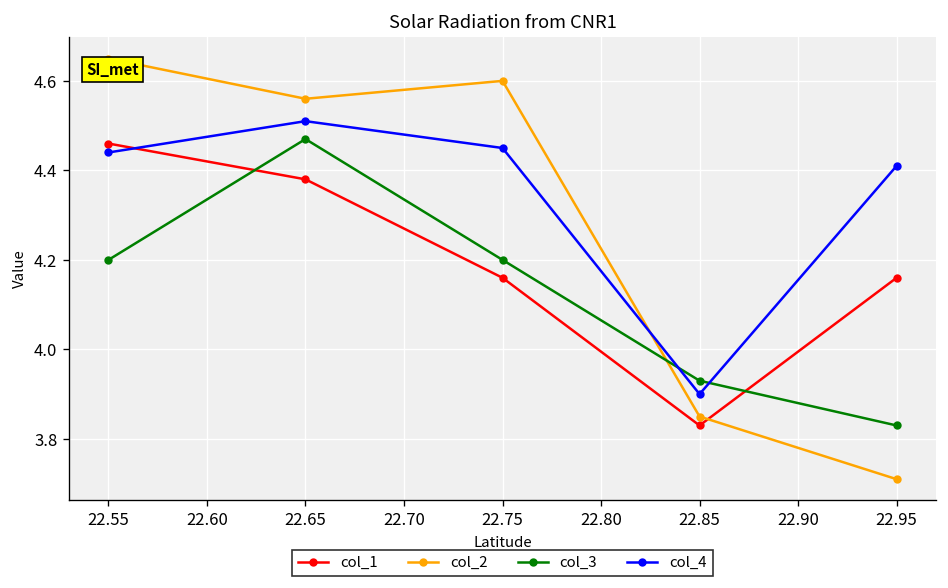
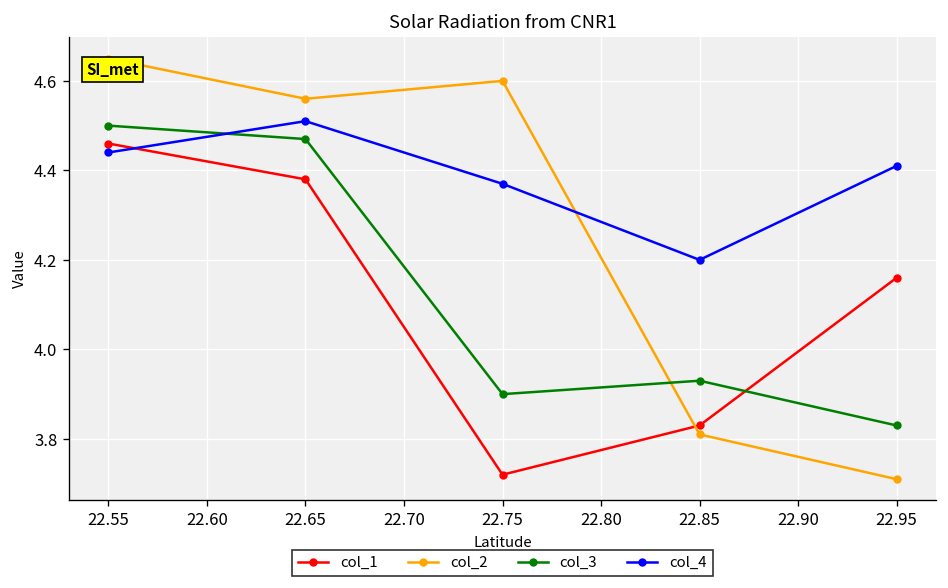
  {
    "col_1": {
      "22.55": 4.46,
      "22.65": 4.38,
-     "22.75": 4.16,
+     "22.75": 3.72,
      "22.85": 3.83,
      "22.95": 4.16
    },
    "col_2": {
      "22.65": 4.56,
      "22.75": 4.60,
-     "22.85": 3.85,
+     "22.85": 3.81,
      "22.95": 3.71
    },
    "col_3": {
-     "22.55": 4.2,
+     "22.55": 4.5,
      "22.65": 4.47,
-     "22.75": 4.2,
+     "22.75": 3.9,
      "22.85": 3.93,
      "22.95": 3.83
    },
    "col_4": {
      "22.55": 4.44,
      "22.65": 4.51,
-     "22.75": 4.45,
-     "22.85": 3.9,
+     "22.75": 4.37,
+     "22.85": 4.2,
      "22.95": 4.41
    }
  }
